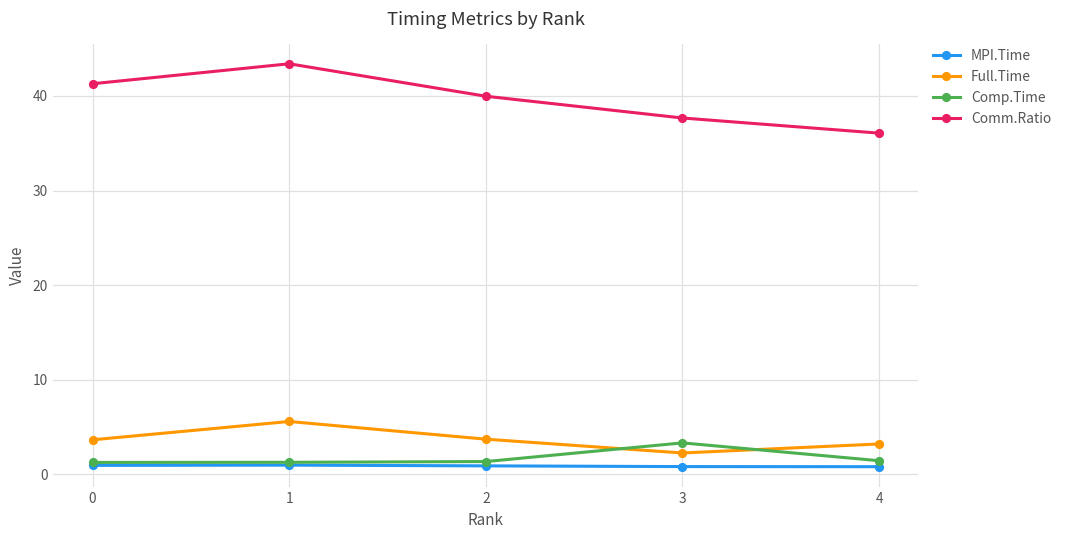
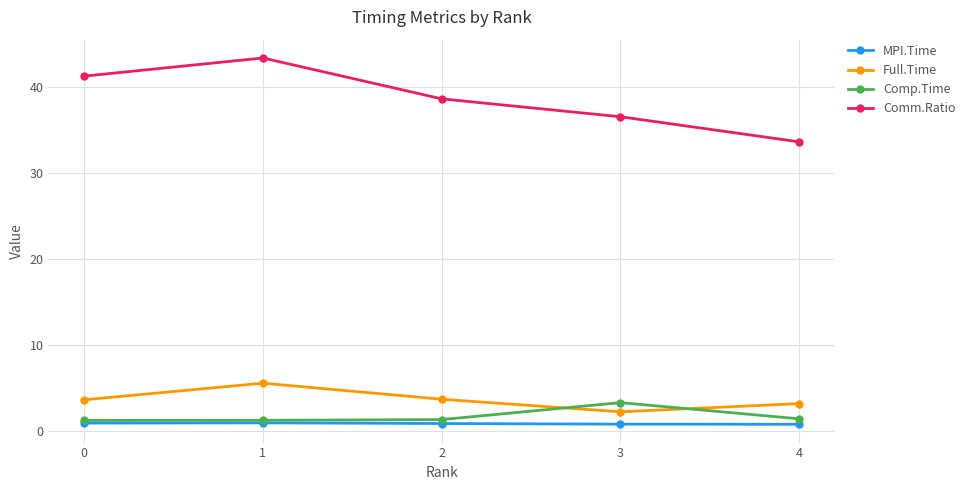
  {
    "MPI.Time": {
      "0": 1,
      "2": 1,
      "3": 1,
      "4": 1
    },
    "Full.Time": {
      "0": 4,
      "1": 6,
      "2": 4,
      "3": 2,
      "4": 3
    },
    "Comp.Time": {
      "0": 1,
      "2": 1,
      "3": 3,
      "4": 1
    },
    "Comm.Ratio": {
      "0": 41,
      "1": 43,
-     "2": 40,
-     "3": 38,
-     "4": 36
+     "2": 39,
+     "3": 37,
+     "4": 34
    }
  }
